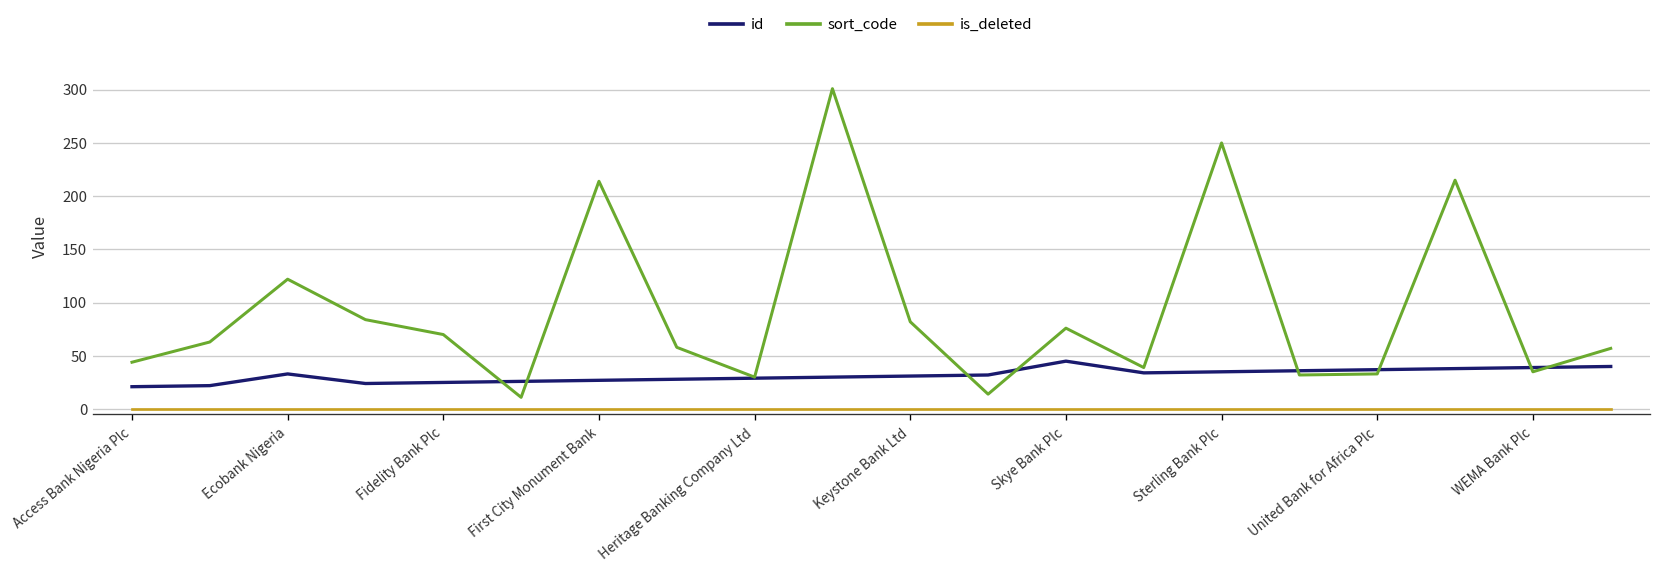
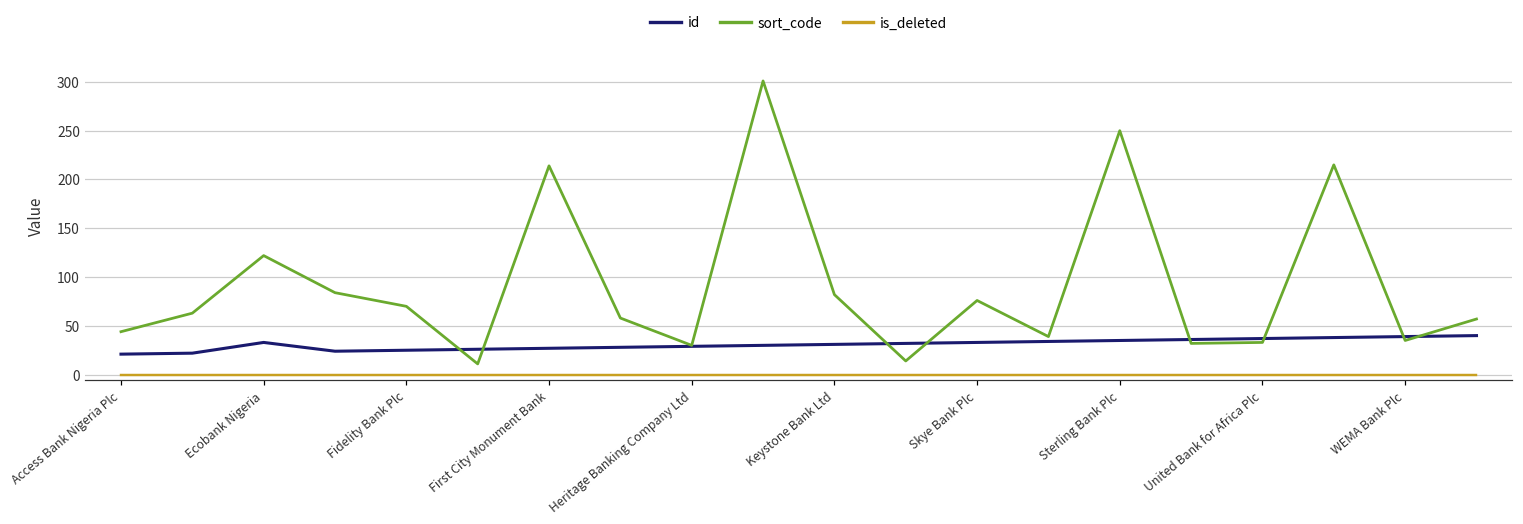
  {
    "id": {
      "Access Bank Nigeria Plc": 20,
      "Ecobank Nigeria": 30,
      "Fidelity Bank Plc": 30,
      "First City Monument Bank": 30,
      "Keystone Bank Ltd": 30,
-     "Skye Bank Plc": 50,
+     "Skye Bank Plc": 30,
      "Sterling Bank Plc": 40,
      "United Bank for Africa Plc": 40,
      "WEMA Bank Plc": 40
    },
    "sort_code": {
      "Access Bank Nigeria Plc": 40,
      "Ecobank Nigeria": 120,
      "Fidelity Bank Plc": 70,
      "First City Monument Bank": 210,
      "Keystone Bank Ltd": 80,
      "Skye Bank Plc": 80,
      "Sterling Bank Plc": 250,
      "United Bank for Africa Plc": 30,
      "WEMA Bank Plc": 40
    },
    "is_deleted": {
      "Access Bank Nigeria Plc": 0,
      "Ecobank Nigeria": 0,
      "Fidelity Bank Plc": 0,
      "First City Monument Bank": 0,
      "Heritage Banking Company Ltd": 0,
      "Keystone Bank Ltd": 0,
      "Skye Bank Plc": 0,
      "Sterling Bank Plc": 0,
      "United Bank for Africa Plc": 0,
      "WEMA Bank Plc": 0
    }
  }
